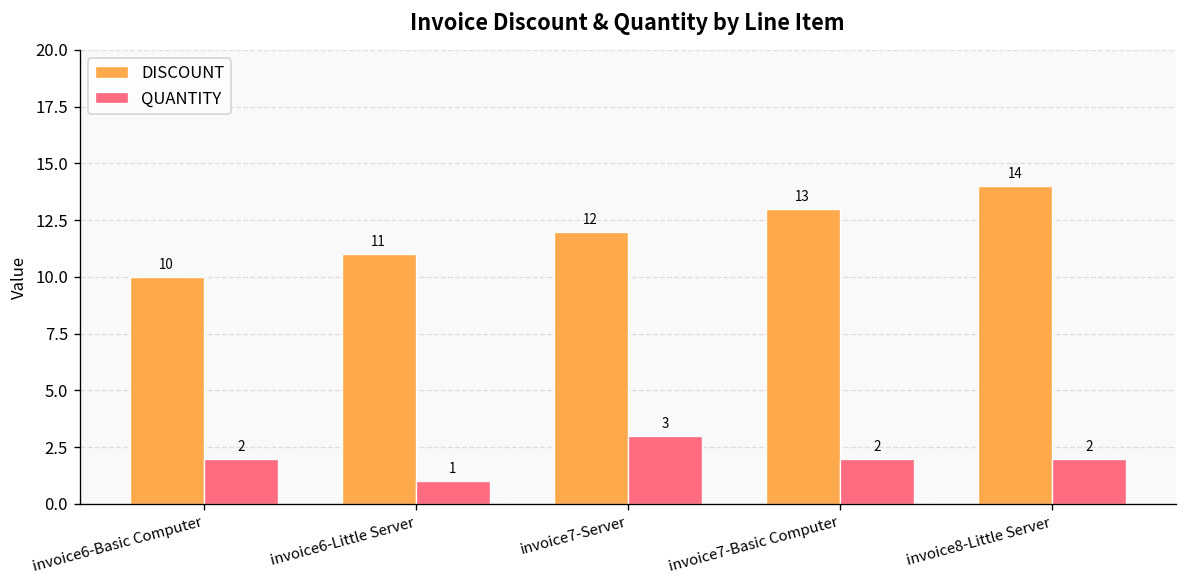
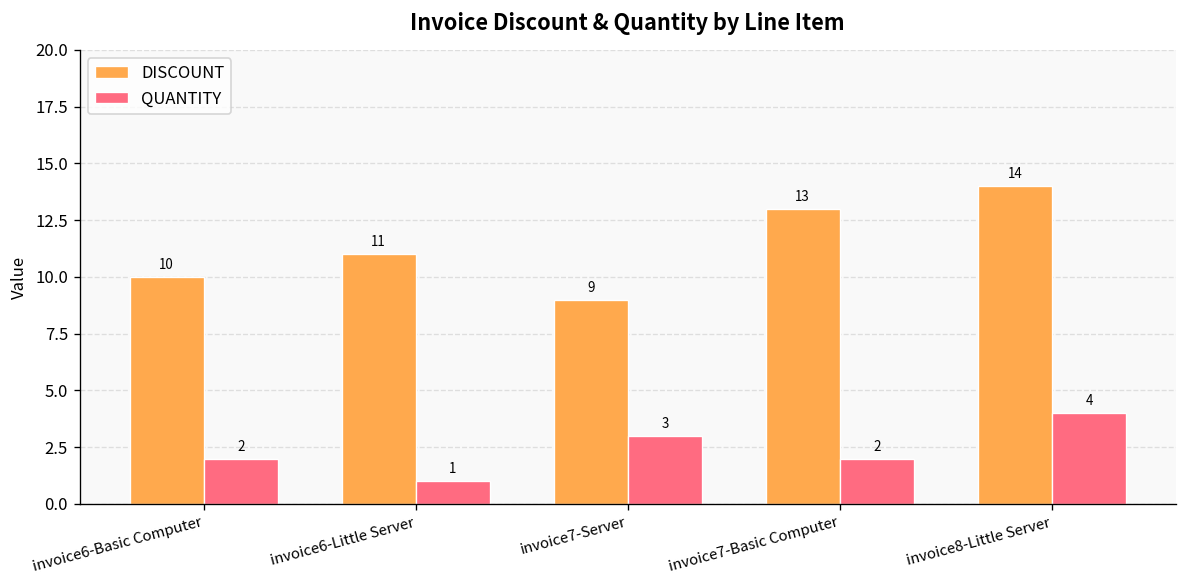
  {
    "DISCOUNT": {
      "invoice6-Basic Computer": 10,
      "invoice6-Little Server": 11,
-     "invoice7-Server": 12,
+     "invoice7-Server": 9,
      "invoice7-Basic Computer": 13,
      "invoice8-Little Server": 14
    },
    "QUANTITY": {
      "invoice6-Basic Computer": 2,
      "invoice6-Little Server": 1,
      "invoice7-Server": 3,
      "invoice7-Basic Computer": 2,
-     "invoice8-Little Server": 2
+     "invoice8-Little Server": 4
    }
  }
